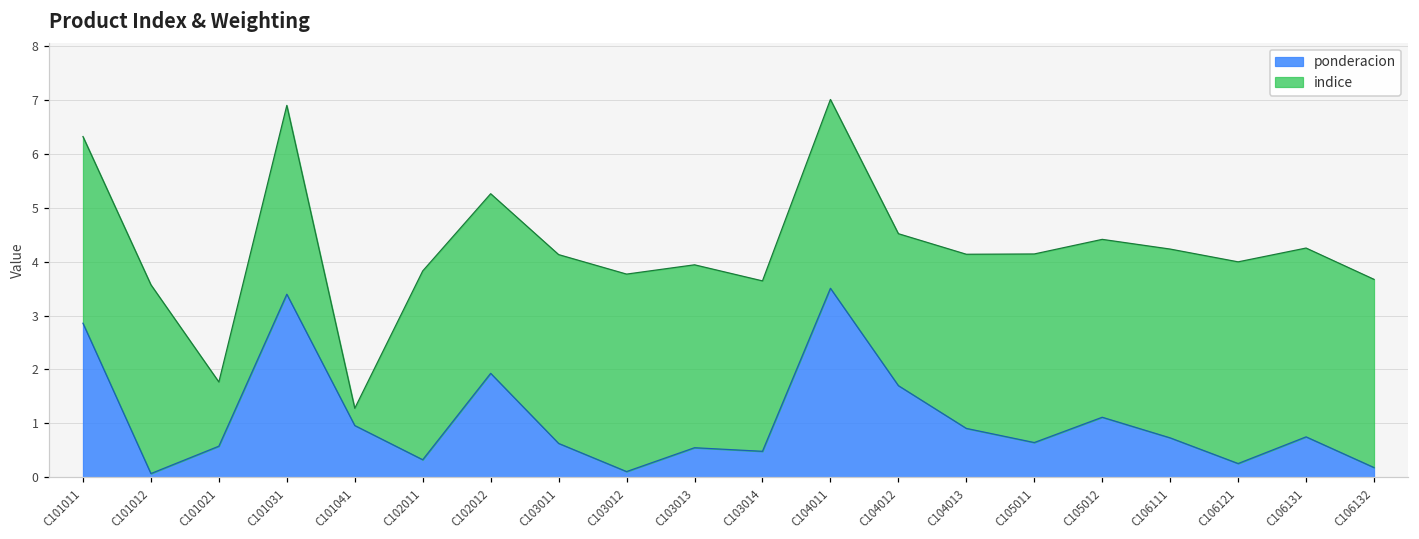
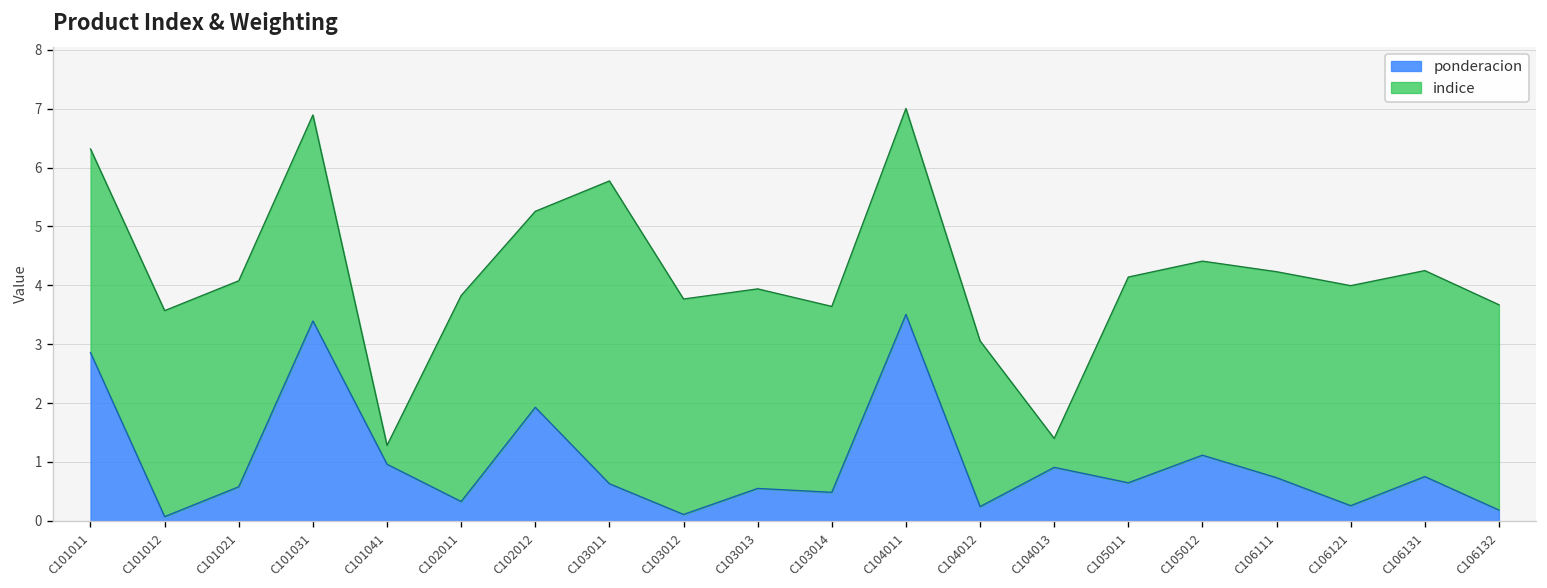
  {
    "ponderacion": {
      "C101011": 2.9,
      "C101012": 0.1,
      "C101021": 0.6,
      "C101031": 3.4,
      "C101041": 1.0,
      "C102011": 0.3,
      "C102012": 1.9,
      "C103011": 0.6,
      "C103012": 0.1,
      "C103013": 0.5,
      "C103014": 0.5,
      "C104011": 3.5,
-     "C104012": 1.7,
+     "C104012": 0.2,
      "C104013": 0.9,
      "C105011": 0.6,
      "C105012": 1.1,
      "C106111": 0.7,
      "C106121": 0.3,
      "C106131": 0.8,
      "C106132": 0.2
    },
    "indice": {
      "C101011": 3.5,
      "C101012": 3.5,
-     "C101021": 1.2,
+     "C101021": 3.5,
      "C101031": 3.5,
      "C101041": 0.3,
      "C102011": 3.5,
      "C102012": 3.3,
-     "C103011": 3.5,
+     "C103011": 5.1,
      "C103012": 3.7,
      "C103013": 3.4,
      "C103014": 3.2,
      "C104011": 3.5,
      "C104012": 2.8,
-     "C104013": 3.2,
+     "C104013": 0.5,
      "C105011": 3.5,
      "C105012": 3.3,
      "C106111": 3.5,
      "C106121": 3.7,
      "C106131": 3.5,
      "C106132": 3.5
    }
  }
